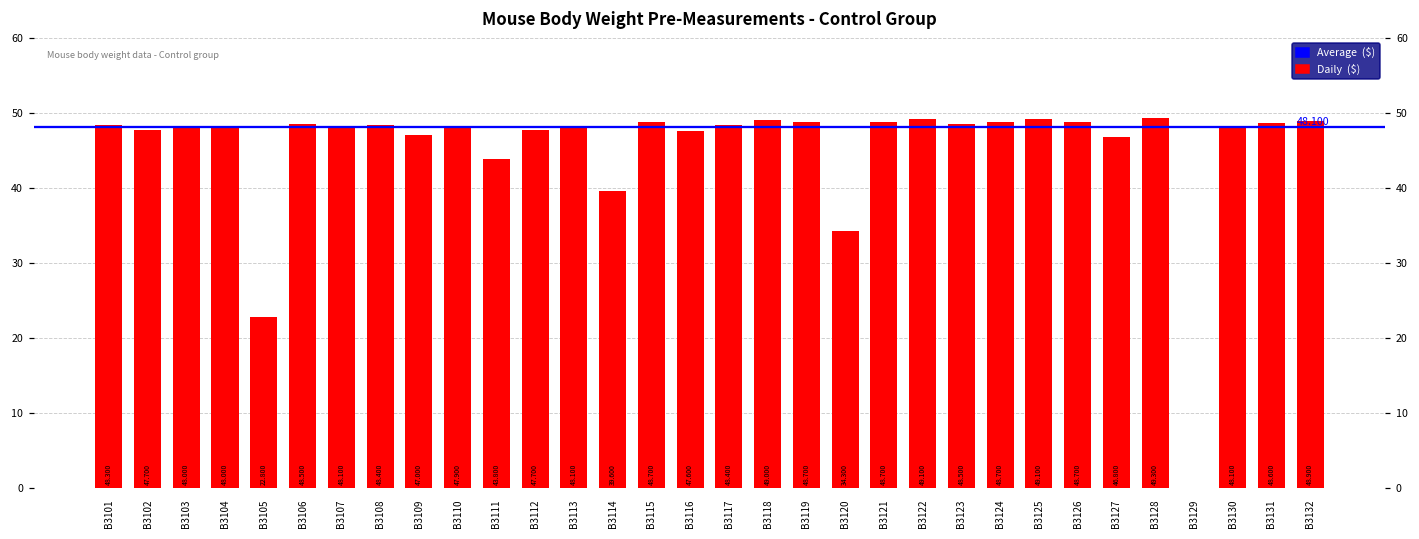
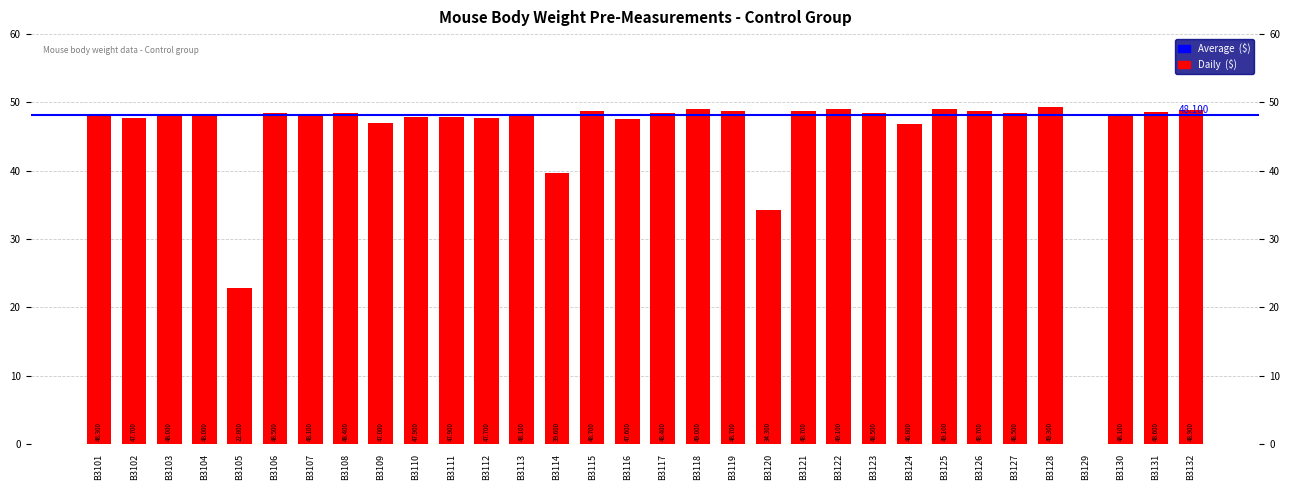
  {
    "B3101": 48.300,
    "B3102": 47.700,
    "B3103": 48.000,
    "B3104": 48.000,
    "B3105": 22.800,
    "B3106": 48.500,
    "B3107": 48.100,
    "B3108": 48.400,
    "B3109": 47.000,
    "B3110": 47.900,
-   "B3111": 43.800,
+   "B3111": 47.900,
    "B3112": 47.700,
    "B3113": 48.100,
    "B3114": 39.600,
    "B3115": 48.700,
    "B3116": 47.600,
    "B3117": 48.400,
    "B3118": 49.000,
    "B3119": 48.700,
    "B3120": 34.300,
    "B3121": 48.700,
    "B3122": 49.100,
    "B3123": 48.500,
-   "B3124": 48.700,
+   "B3124": 46.800,
    "B3125": 49.100,
    "B3126": 48.700,
-   "B3127": 46.800,
+   "B3127": 48.500,
    "B3128": 49.300,
    "B3130": 48.100,
    "B3131": 48.600,
    "B3132": 48.900
  }
